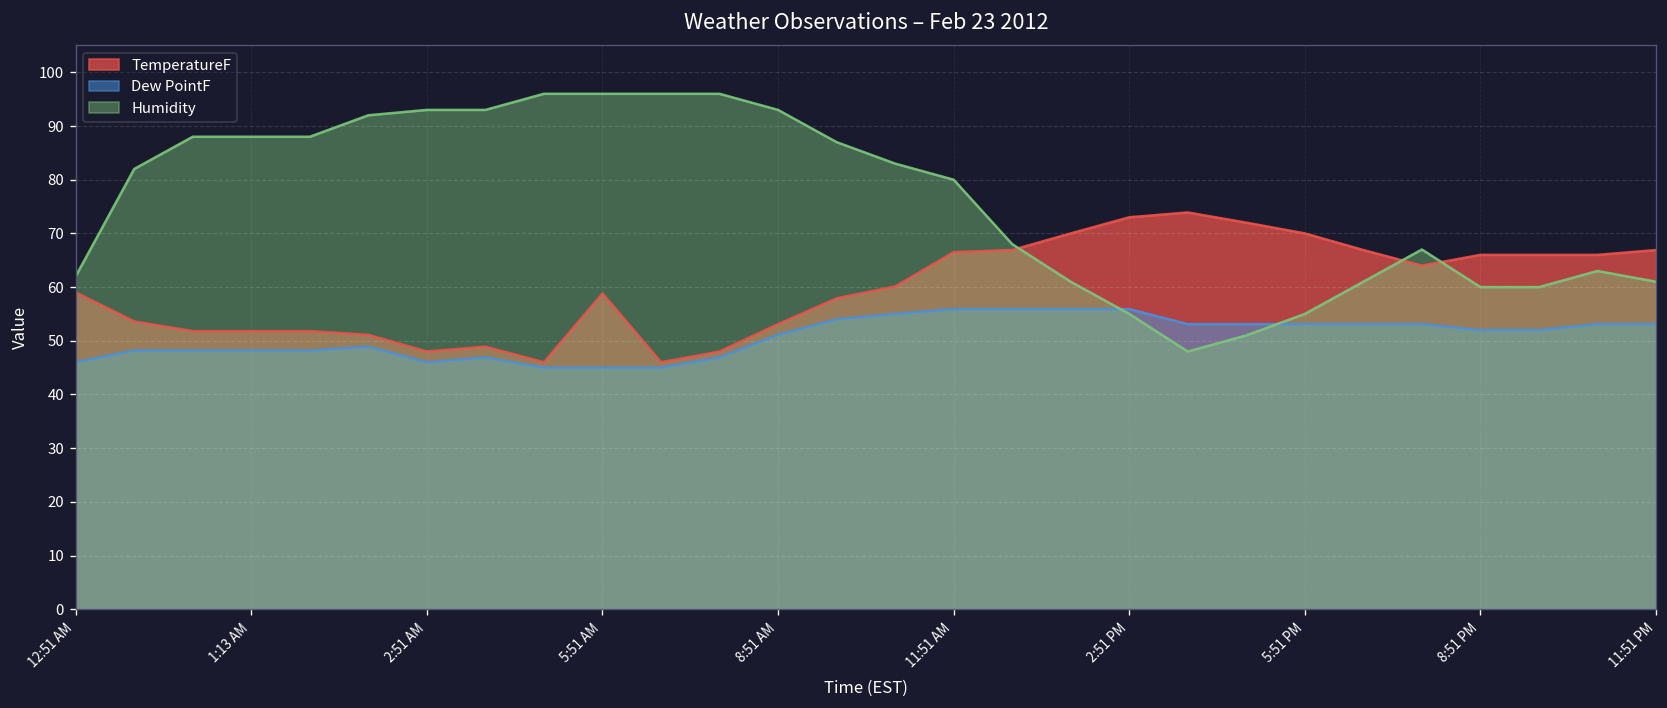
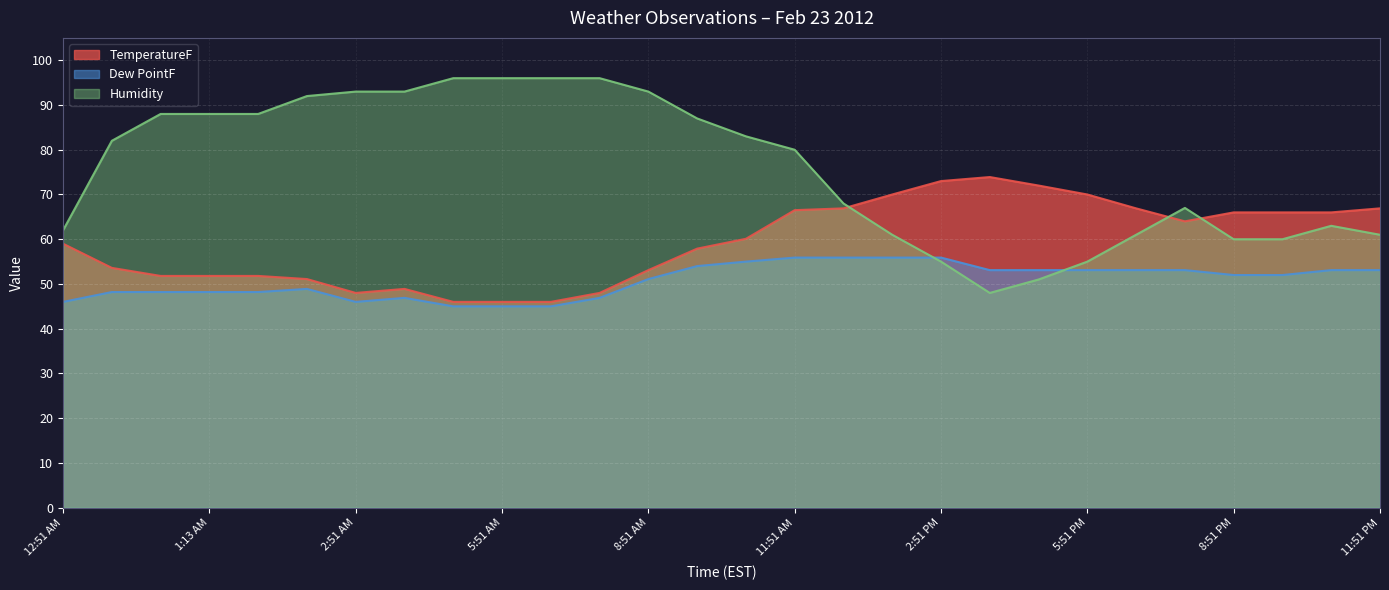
  {
    "TemperatureF": {
      "12:51 AM": 59,
      "1:13 AM": 52,
      "2:51 AM": 48,
-     "5:51 AM": 59,
+     "5:51 AM": 46,
      "8:51 AM": 53,
      "11:51 AM": 67,
      "2:51 PM": 73,
      "5:51 PM": 70,
      "8:51 PM": 66,
      "11:51 PM": 67
    },
    "Dew PointF": {
      "12:51 AM": 46,
      "1:13 AM": 48,
      "2:51 AM": 46,
      "5:51 AM": 45,
      "8:51 AM": 51,
      "11:51 AM": 56,
      "2:51 PM": 56,
      "5:51 PM": 53,
      "8:51 PM": 52,
      "11:51 PM": 53
    },
    "Humidity": {
      "12:51 AM": 62,
      "1:13 AM": 88,
      "2:51 AM": 93,
      "5:51 AM": 96,
      "8:51 AM": 93,
      "11:51 AM": 80,
      "2:51 PM": 55,
      "5:51 PM": 55,
      "8:51 PM": 60,
      "11:51 PM": 61
    }
  }
